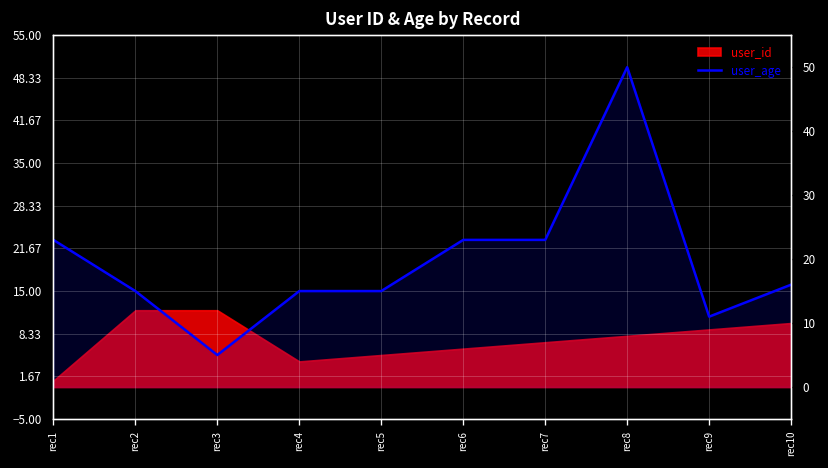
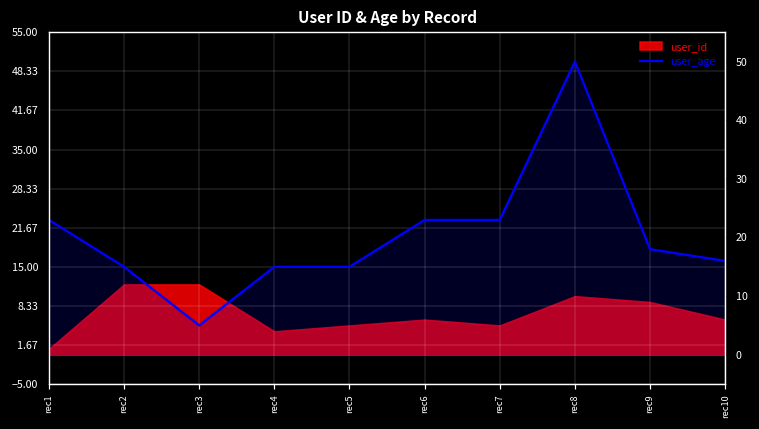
  {
    "user_age": {
      "rec1": 23,
      "rec2": 15,
      "rec3": 5,
      "rec4": 15,
      "rec5": 15,
      "rec6": 23,
      "rec7": 23,
      "rec8": 50,
-     "rec9": 11,
+     "rec9": 18,
      "rec10": 16
    },
    "user_id": {
      "rec1": 1,
      "rec2": 12,
      "rec3": 12,
      "rec4": 4,
      "rec5": 5,
      "rec6": 6,
-     "rec7": 7,
-     "rec8": 8,
+     "rec7": 5,
+     "rec8": 10,
      "rec9": 9,
-     "rec10": 10
+     "rec10": 6
    }
  }
